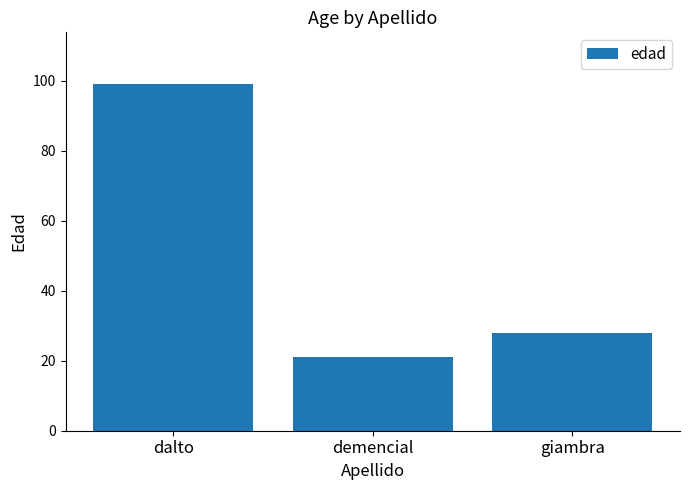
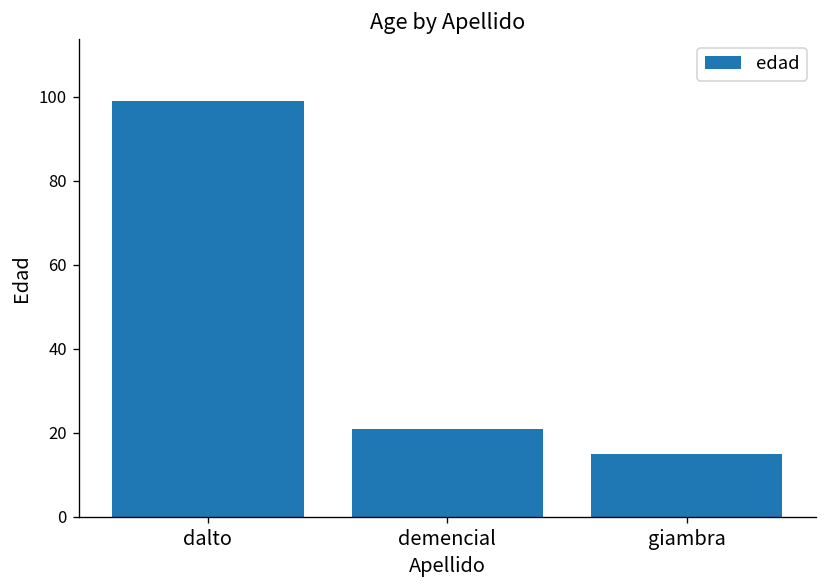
  {
    "dalto": 99,
    "demencial": 21,
-   "giambra": 28
+   "giambra": 15
  }
